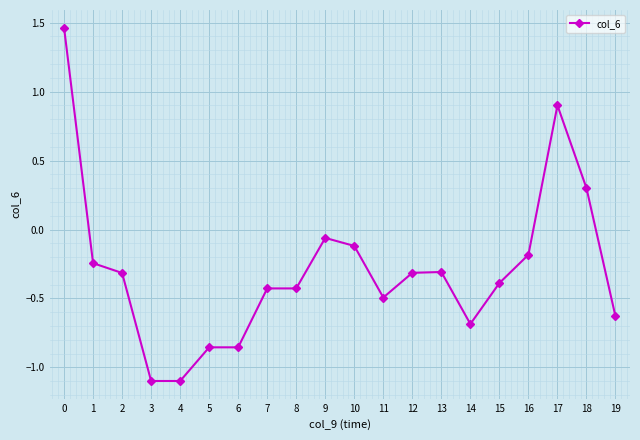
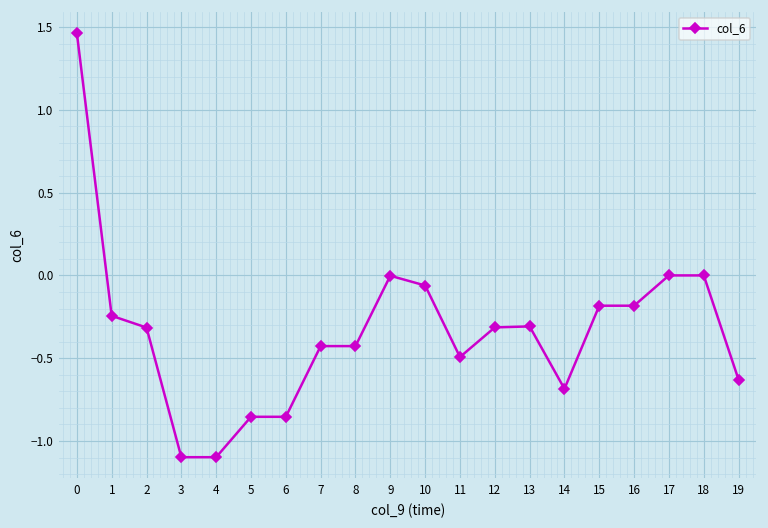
  {
    "0": 1.46,
    "1": -0.24,
    "2": -0.32,
    "3": -1.10,
    "4": -1.10,
    "5": -0.85,
    "6": -0.85,
    "7": -0.43,
    "8": -0.43,
-   "9": -0.06,
-   "10": -0.12,
+   "9": 0.00,
+   "10": -0.06,
    "11": -0.49,
    "12": -0.31,
    "13": -0.31,
    "14": -0.69,
-   "15": -0.39,
+   "15": -0.18,
    "16": -0.18,
-   "17": 0.9,
-   "18": 0.3,
+   "17": 0.0,
+   "18": 0.0,
    "19": -0.63
  }
